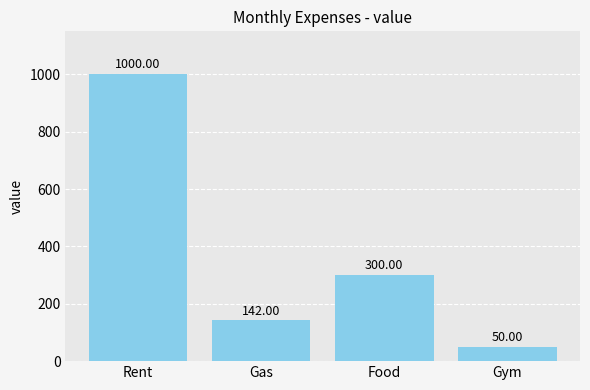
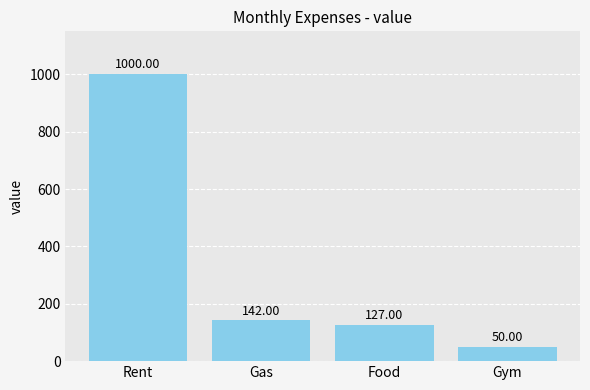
  {
    "Rent": 1000.00,
    "Gas": 142.00,
-   "Food": 300.00,
+   "Food": 127.00,
    "Gym": 50.00
  }
